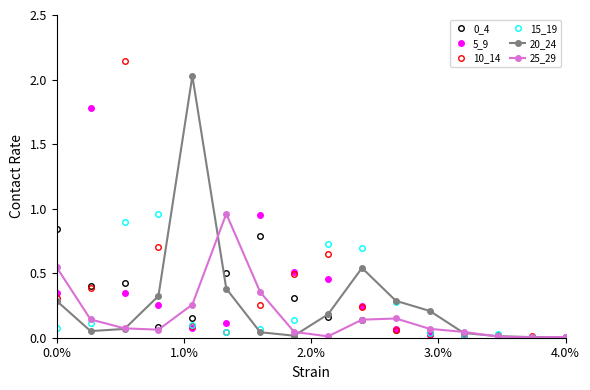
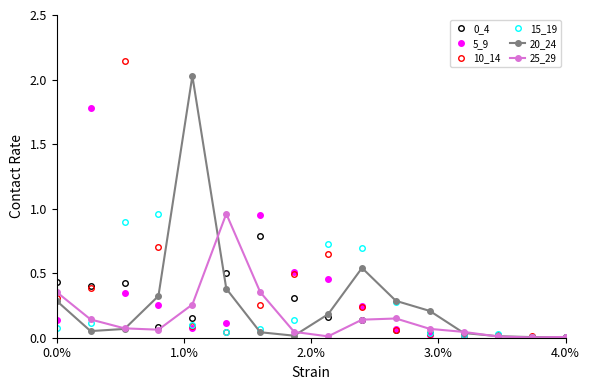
  {
    "0_4": {
-     "0.0%": 0.84
+     "0.0%": 0.43
    },
    "5_9": {
-     "0.0%": 0.35
+     "0.0%": 0.14
    },
    "10_14": {
      "0.0%": 0.31
    },
    "15_19": {
      "0.0%": 0.08
    },
    "20_24": {
      "0.0%": 0.29
    },
    "25_29": {
-     "0.0%": 0.55
+     "0.0%": 0.35
    }
  }
